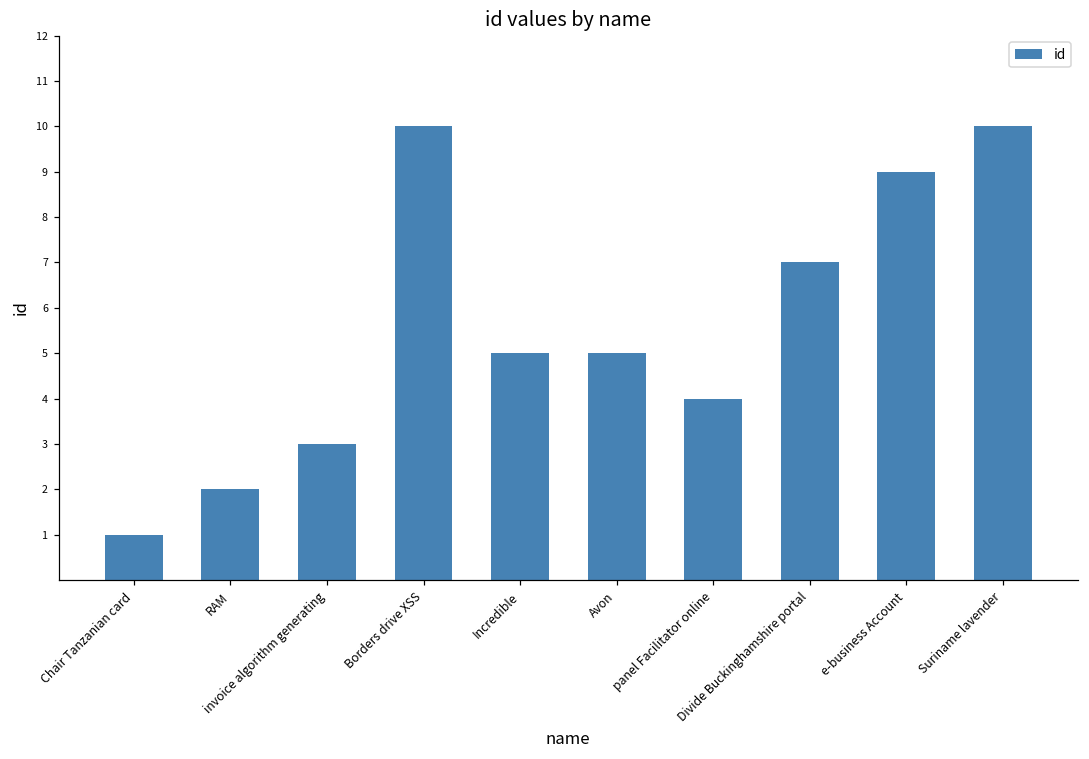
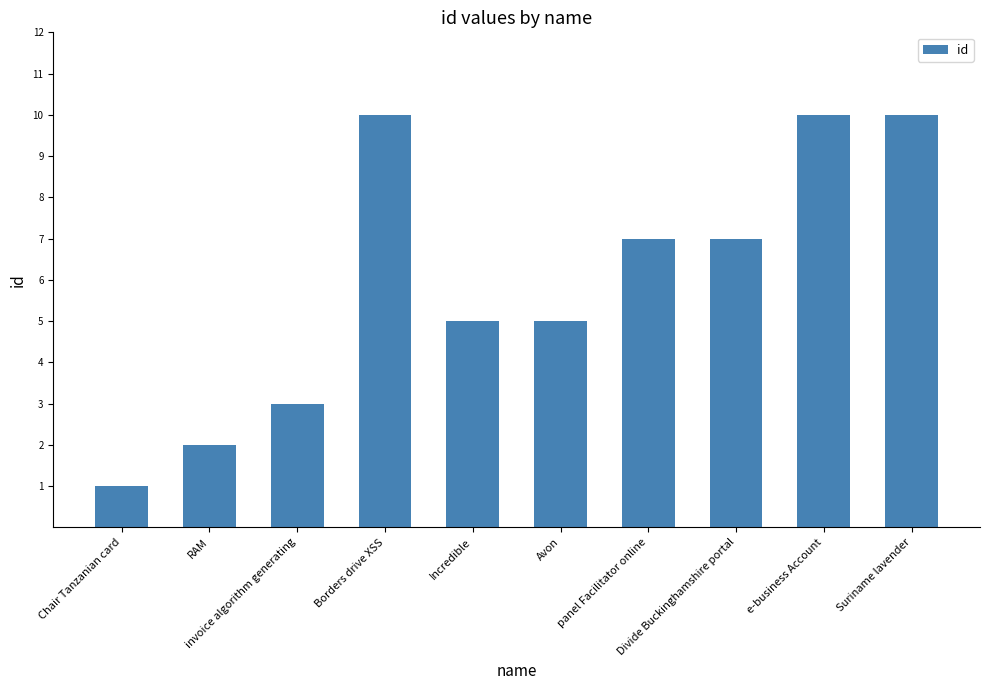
  {
    "Chair Tanzanian card": 1,
    "RAM": 2,
    "invoice algorithm generating": 3,
    "Borders drive XSS": 10,
    "Incredible": 5,
    "Avon": 5,
-   "panel Facilitator online": 4,
+   "panel Facilitator online": 7,
    "Divide Buckinghamshire portal": 7,
-   "e-business Account": 9,
+   "e-business Account": 10,
    "Suriname lavender": 10
  }
